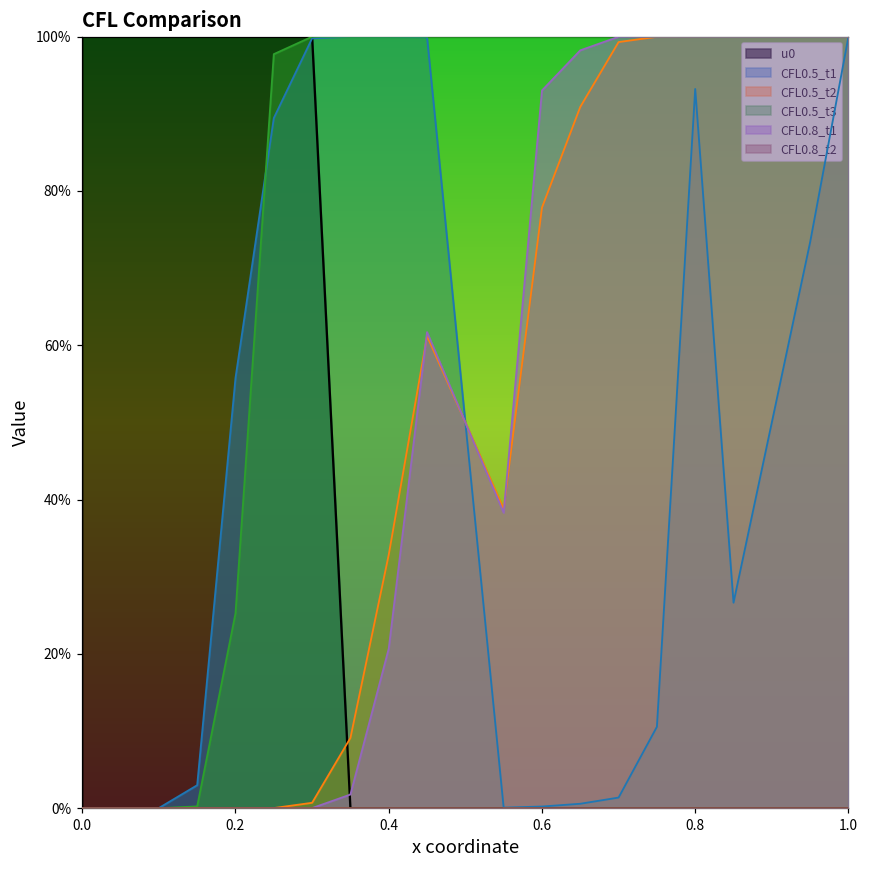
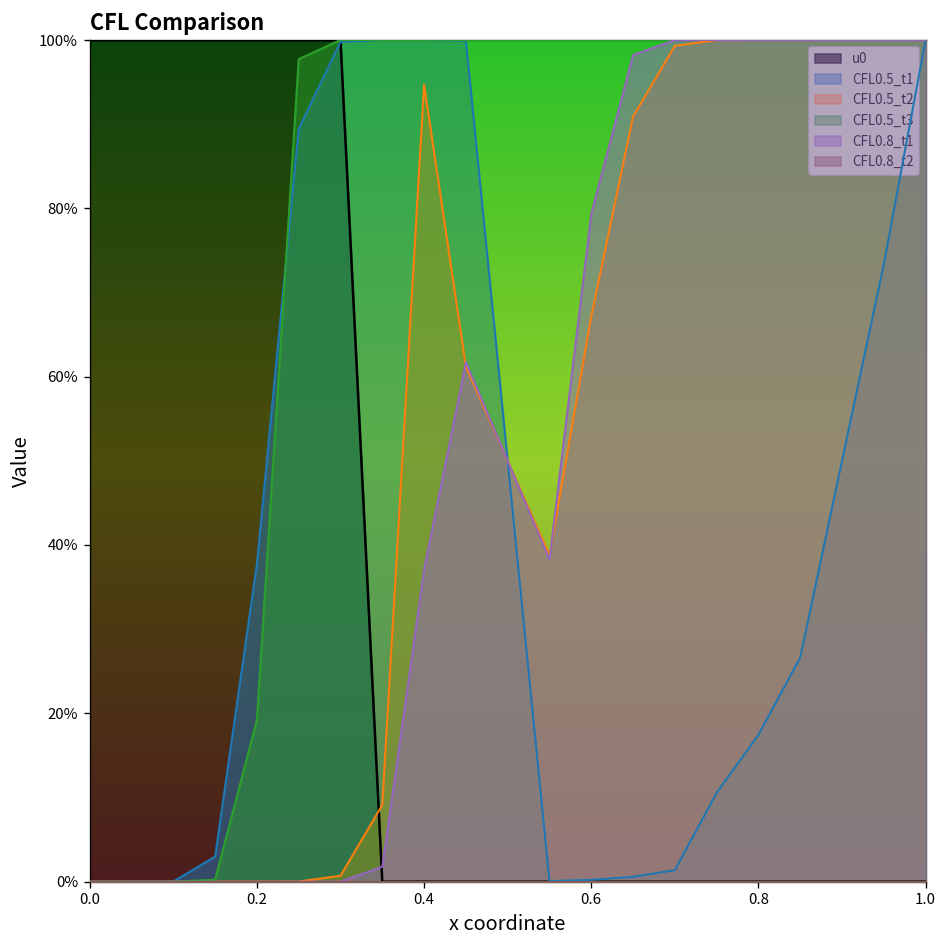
  {
    "u0": {
      "0.0": "100%",
      "0.2": "100%"
    },
    "CFL0.5_t1": {
-     "0.2": "56%",
-     "0.8": "93%"
+     "0.2": "38%",
+     "0.8": "17%"
    },
    "CFL0.5_t2": {
-     "0.4": "33%",
-     "0.6": "78%"
+     "0.4": "95%",
+     "0.6": "67%"
    },
    "CFL0.5_t3": {
-     "0.2": "25%",
+     "0.2": "19%",
      "0.6": "100%"
    },
    "CFL0.8_t1": {
-     "0.4": "21%",
-     "0.6": "93%"
+     "0.4": "37%",
+     "0.6": "79%"
    }
  }
